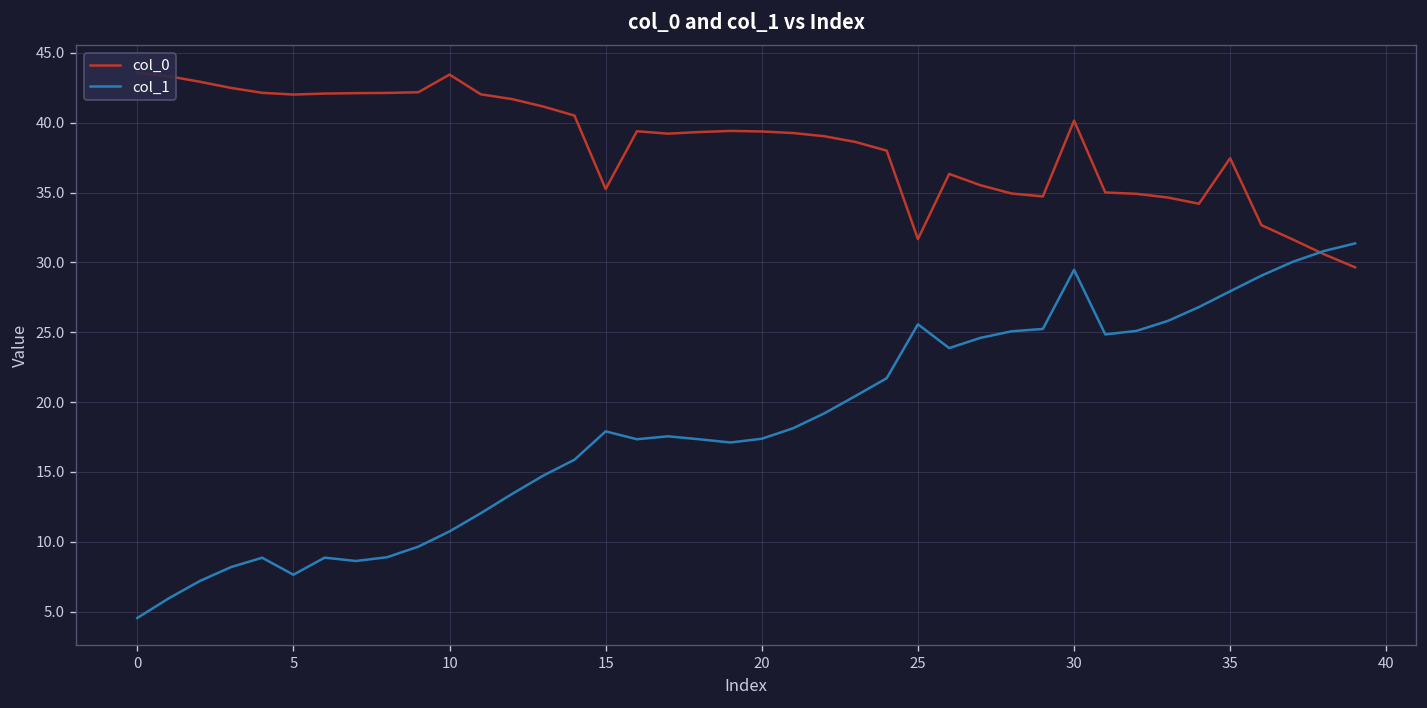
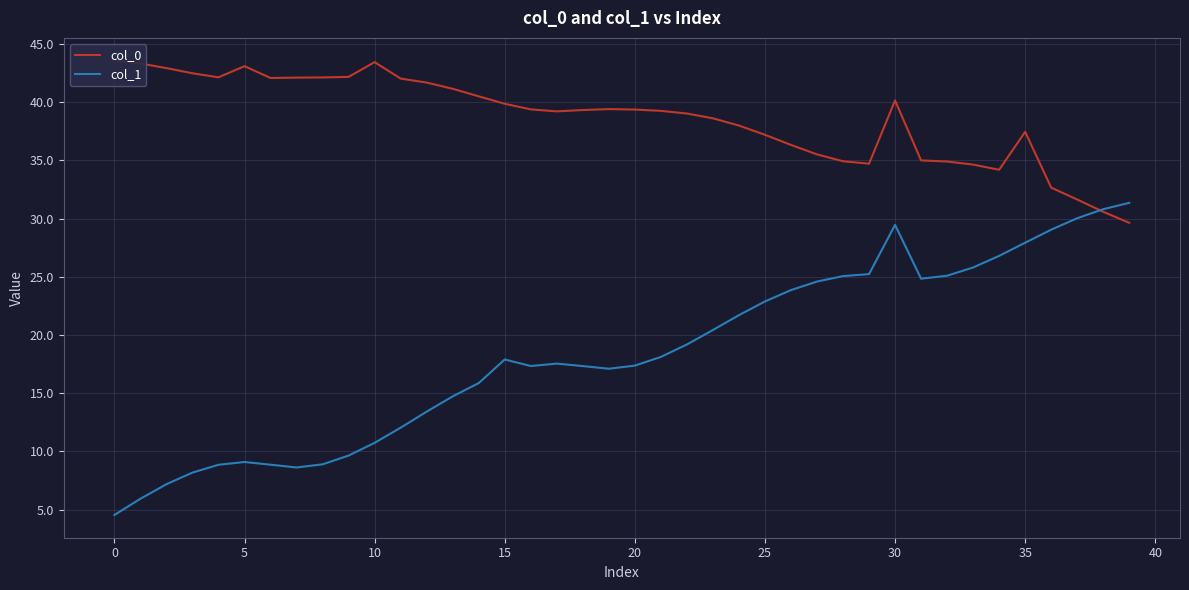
  {
    "col_0": {
-     "5": 42.0,
+     "5": 43.1,
      "10": 43.4,
-     "15": 35.3,
+     "15": 39.9,
      "20": 39.4,
-     "25": 31.7,
+     "25": 37.2,
      "30": 40.2,
      "35": 37.5
    },
    "col_1": {
      "0": 4.5,
-     "5": 7.6,
+     "5": 9.1,
      "10": 10.7,
      "15": 17.9,
      "20": 17.4,
-     "25": 25.6,
+     "25": 22.9,
      "30": 29.5,
      "35": 27.9
    }
  }
